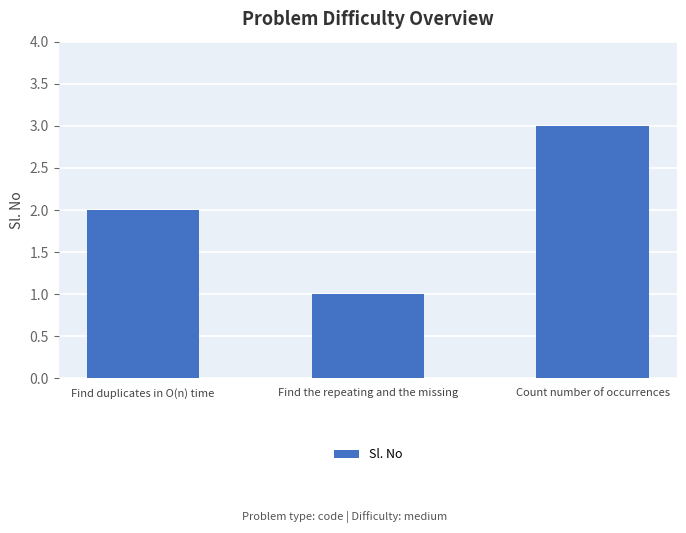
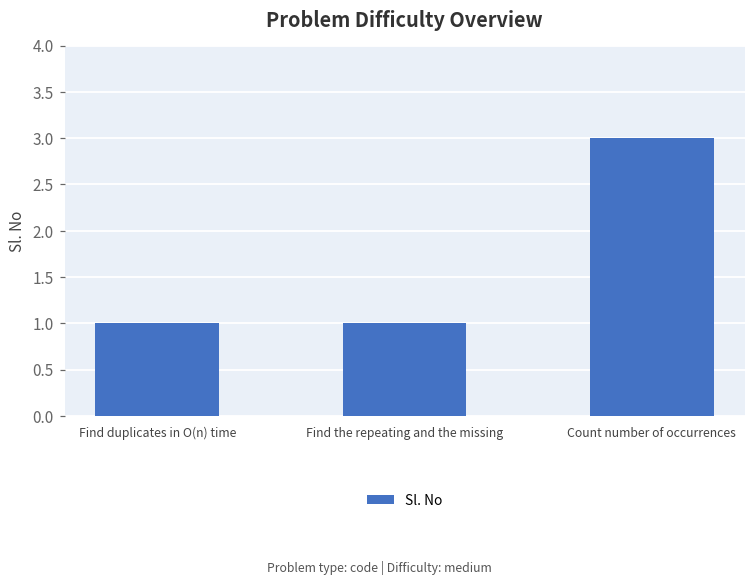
  {
-   "Find duplicates in O(n) time": 2,
+   "Find duplicates in O(n) time": 1,
    "Find the repeating and the missing": 1,
    "Count number of occurrences": 3
  }
